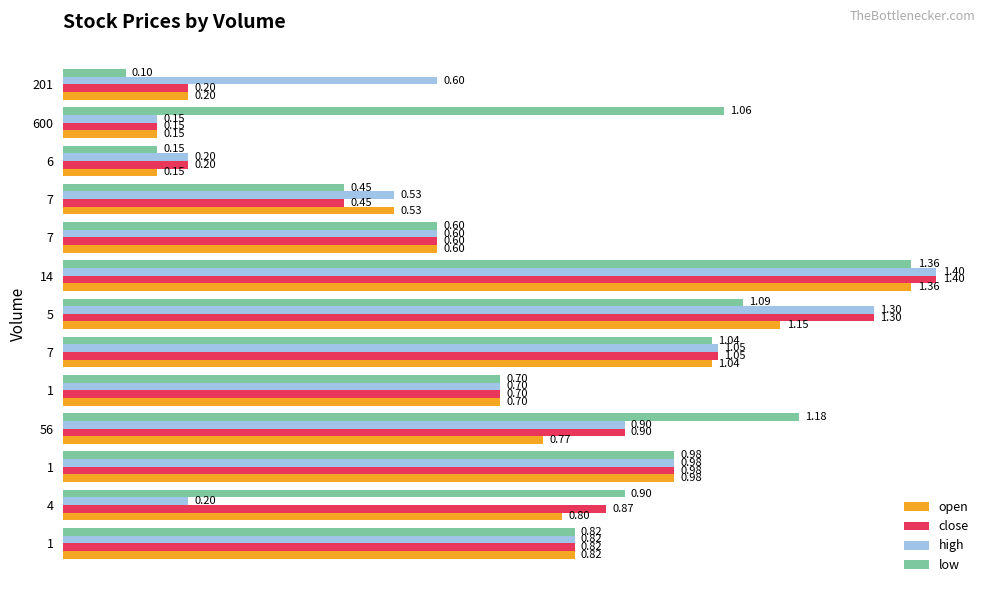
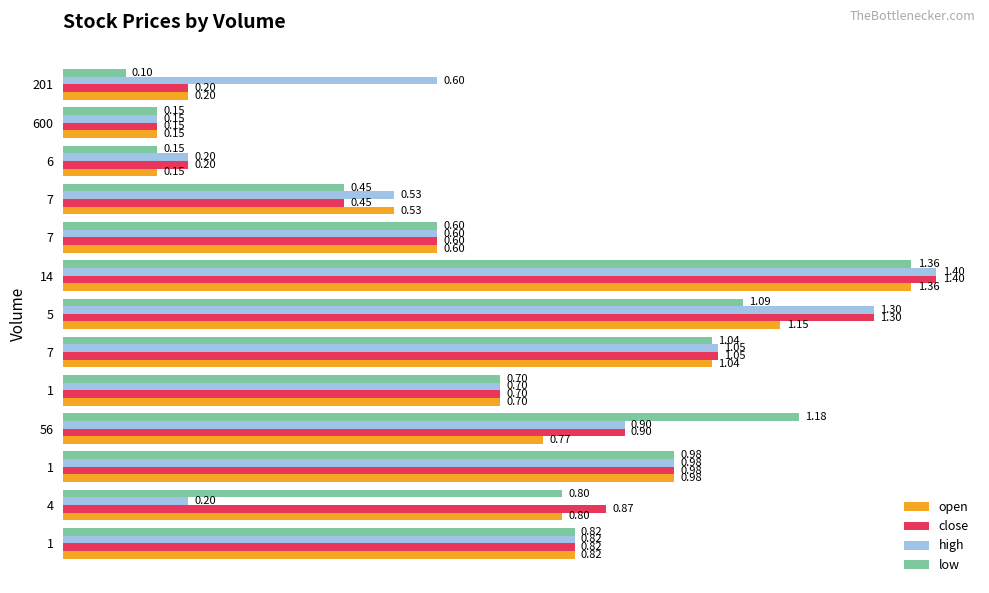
  {
    "open": {
      "6": 0.15,
      "14": 1.36,
      "5": 1.15,
      "56": 0.77,
      "4": 0.80
    },
    "close": {
      "4": 0.87
    },
    "high": {
      "201": 0.60,
      "4": 0.20
    },
    "low": {
      "201": 0.10,
-     "600": 1.06,
+     "600": 0.15,
      "6": 0.15,
      "14": 1.36,
      "5": 1.09,
      "56": 1.18,
-     "4": 0.90
+     "4": 0.80
    }
  }
